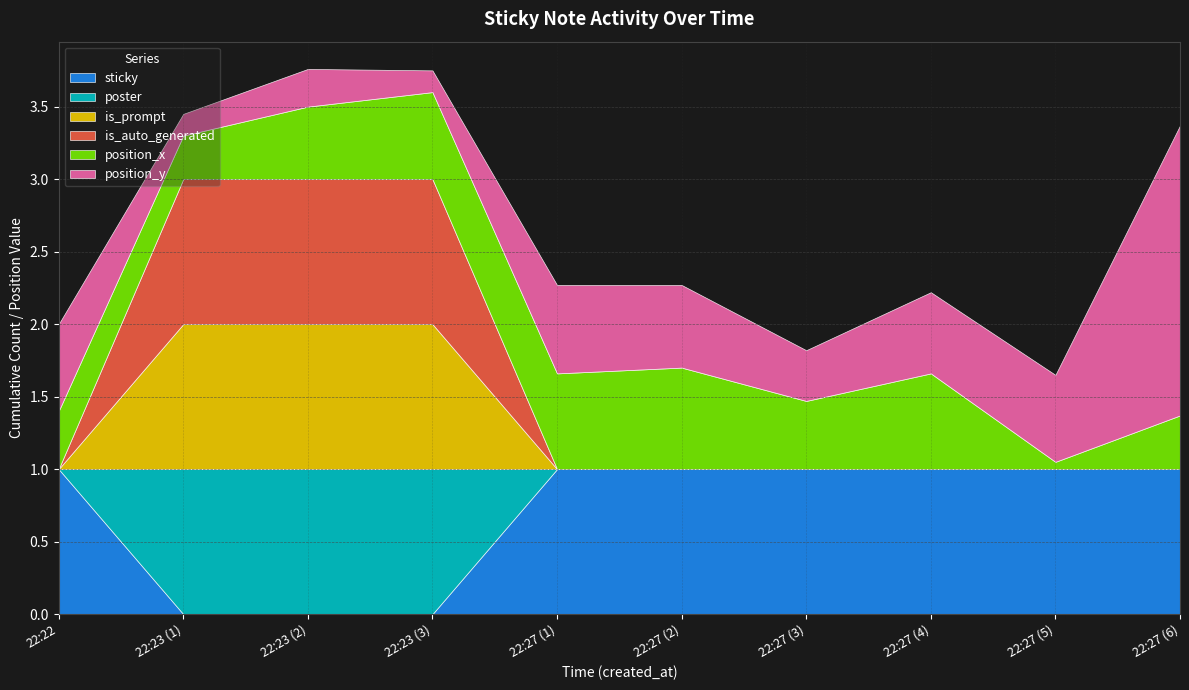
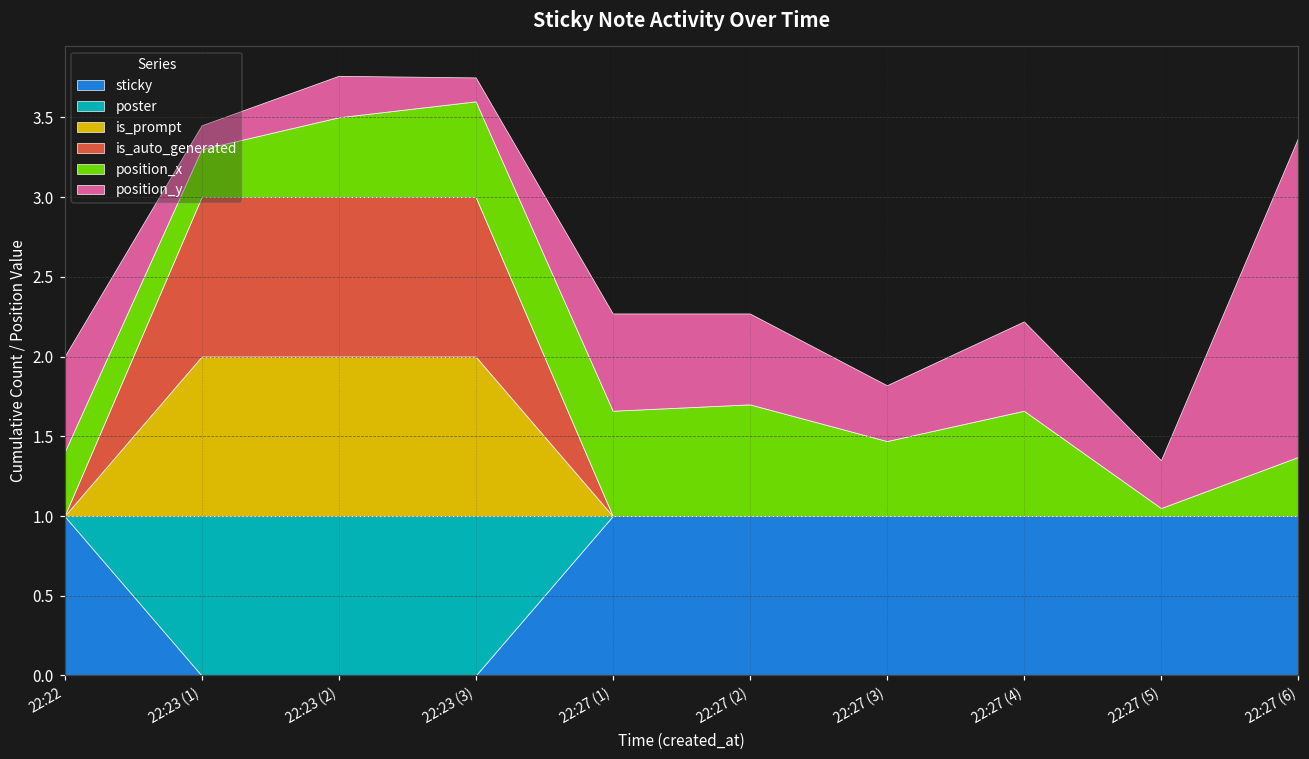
  {
    "sticky": {
      "22:23 (1)": 0.0,
      "22:23 (2)": 0.0,
      "22:23 (3)": 0.0
    },
    "is_auto_generated": {
      "22:23 (2)": 1.0,
      "22:23 (3)": 1.0
    },
    "position_x": {
      "22:22": 0.4,
      "22:23 (2)": 0.5,
      "22:23 (3)": 0.6,
      "22:27 (1)": 0.66,
      "22:27 (2)": 0.7,
      "22:27 (3)": 0.47,
      "22:27 (4)": 0.66,
      "22:27 (5)": 0.05,
      "22:27 (6)": 0.37
    },
    "position_y": {
      "22:22": 0.6,
      "22:23 (2)": 0.26,
      "22:23 (3)": 0.15,
      "22:27 (1)": 0.6,
      "22:27 (2)": 0.57,
      "22:27 (3)": 0.35,
      "22:27 (4)": 0.56,
-     "22:27 (5)": 0.6,
+     "22:27 (5)": 0.3,
      "22:27 (6)": 2.0
    }
  }
